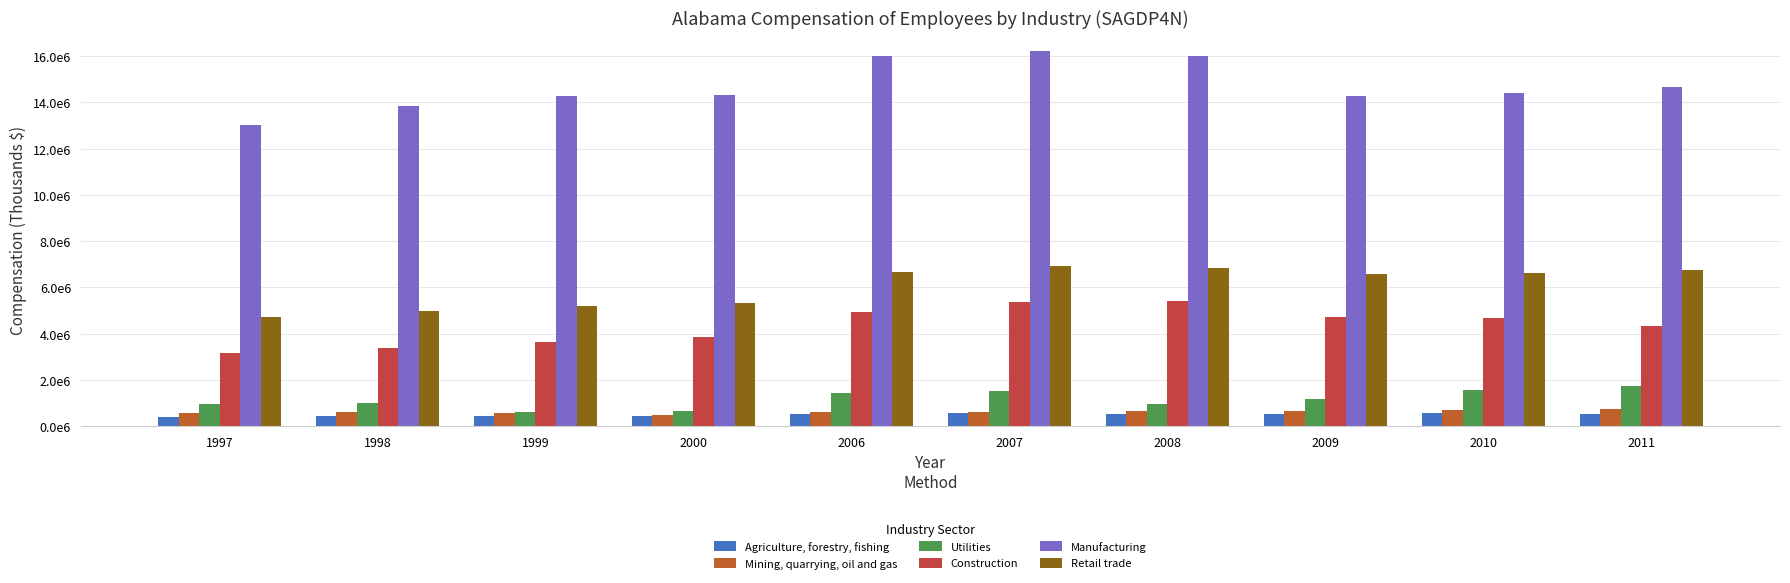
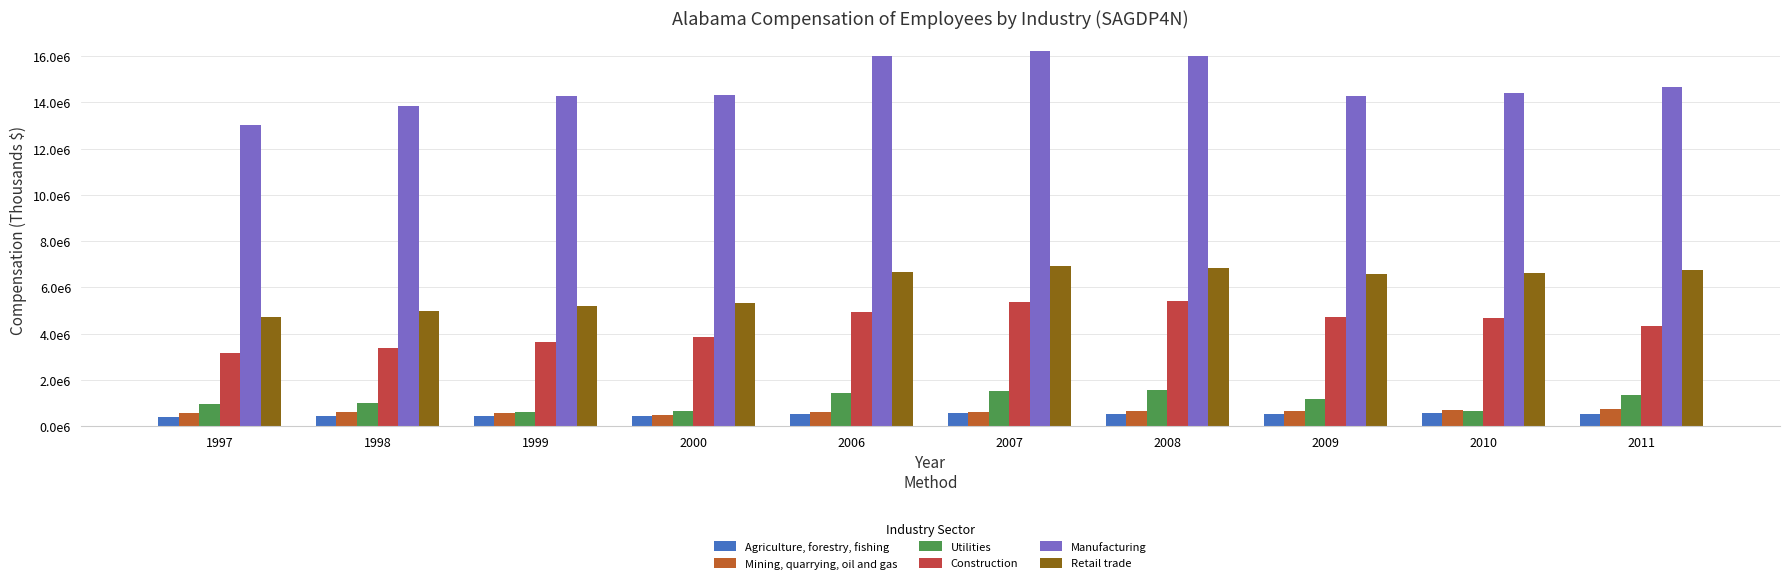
  {
    "Utilities": {
      "1997": 900000,
      "1998": 1000000,
      "1999": 600000,
      "2000": 600000,
      "2006": 1400000,
      "2007": 1500000,
-     "2008": 900000,
+     "2008": 1500000,
      "2009": 1200000,
-     "2010": 1500000,
-     "2011": 1700000
+     "2010": 600000,
+     "2011": 1300000
    }
  }
